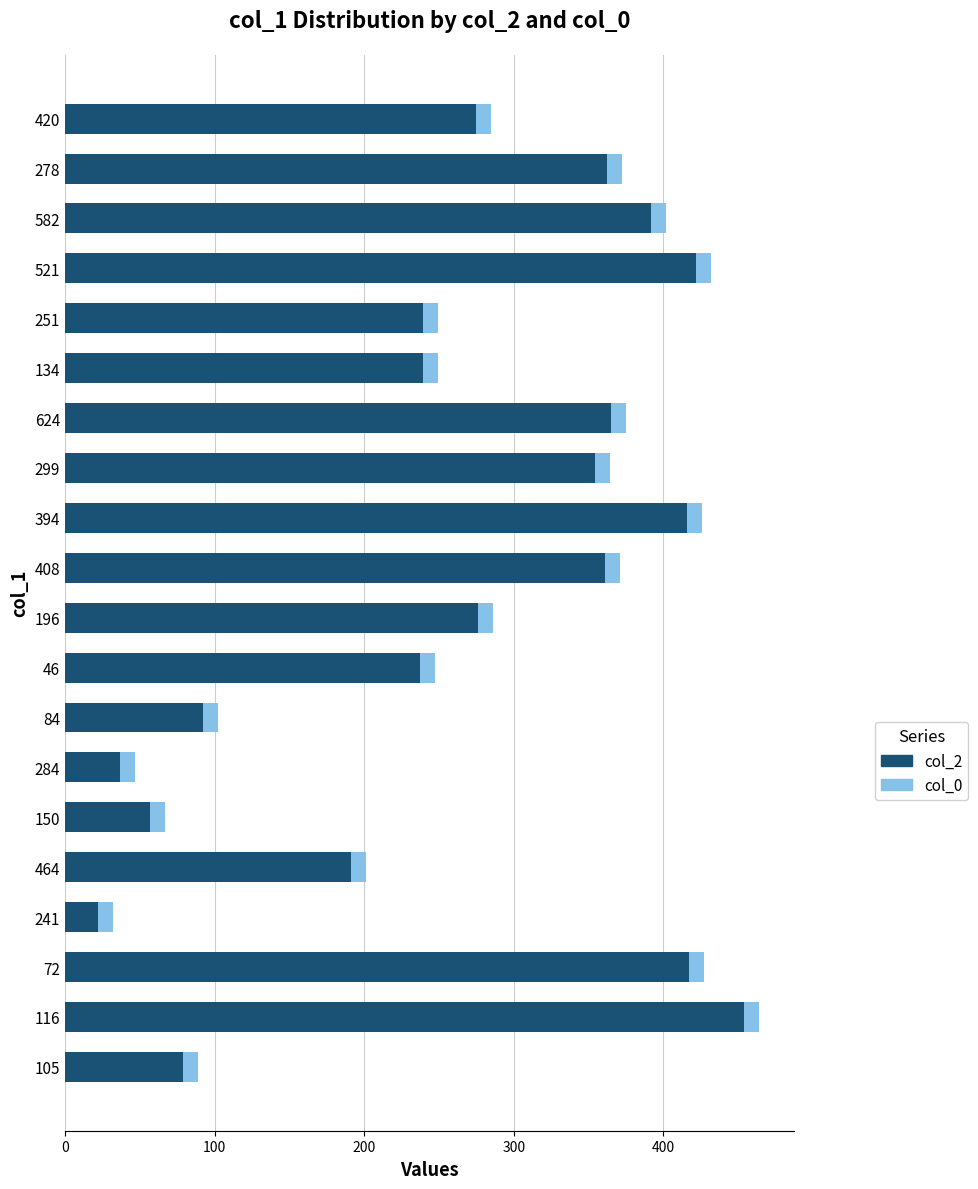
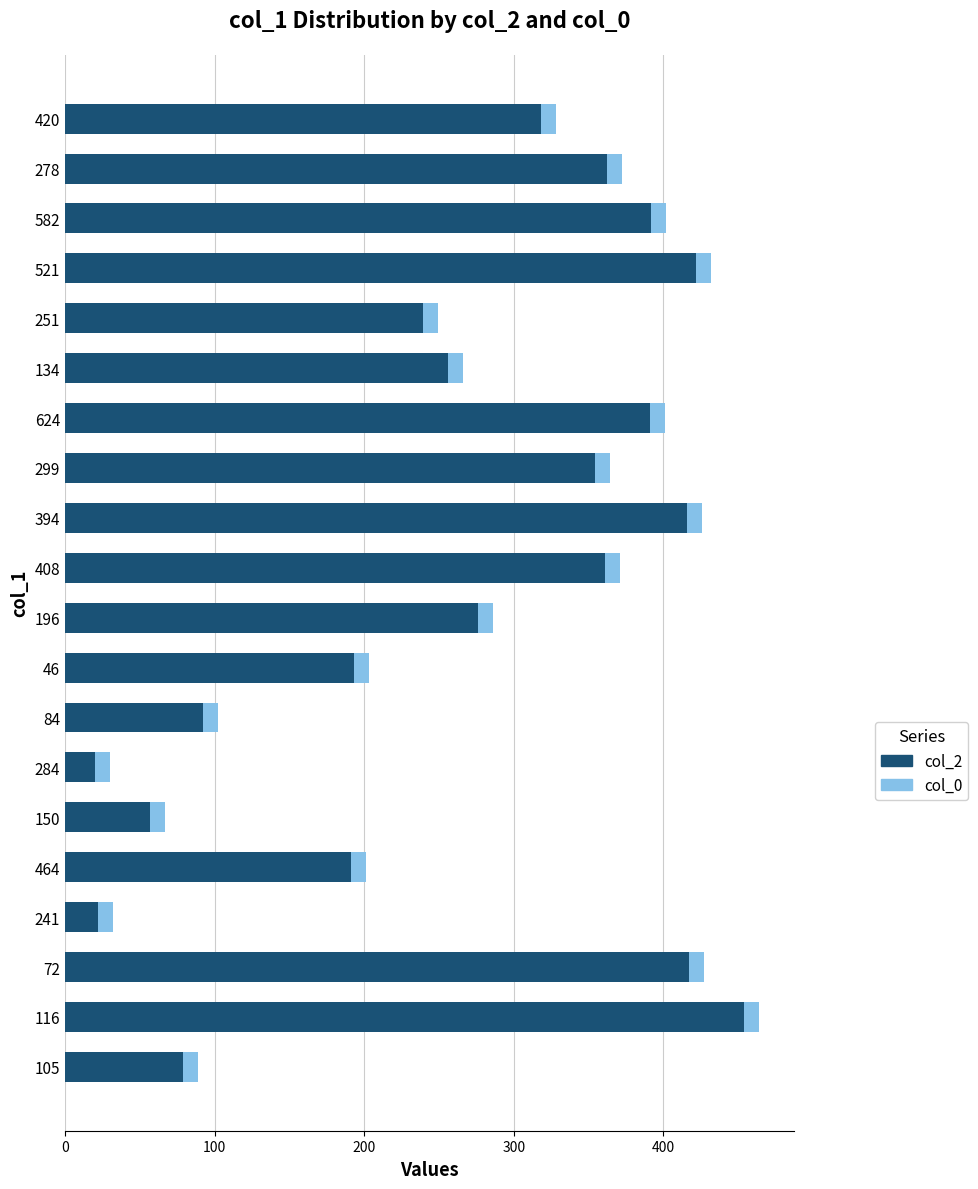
  {
    "col_2": {
-     "420": 275,
+     "420": 318,
      "278": 362,
      "582": 392,
      "521": 422,
      "251": 239,
-     "134": 239,
-     "624": 365,
+     "134": 256,
+     "624": 391,
      "299": 354,
      "394": 416,
      "408": 361,
      "196": 276,
-     "46": 237,
+     "46": 193,
      "84": 92,
-     "284": 37,
+     "284": 20,
      "150": 57,
      "464": 191,
      "241": 22,
      "72": 417,
      "116": 454,
      "105": 79
    },
    "col_0": {
      "420": 10,
      "278": 10,
      "582": 10,
      "521": 10,
      "251": 10,
      "134": 10,
      "624": 10,
      "299": 10,
      "394": 10,
      "408": 10,
      "196": 10,
      "46": 10,
      "84": 10,
      "284": 10,
      "150": 10,
      "464": 10,
      "241": 10,
      "72": 10,
      "116": 10,
      "105": 10
    }
  }
